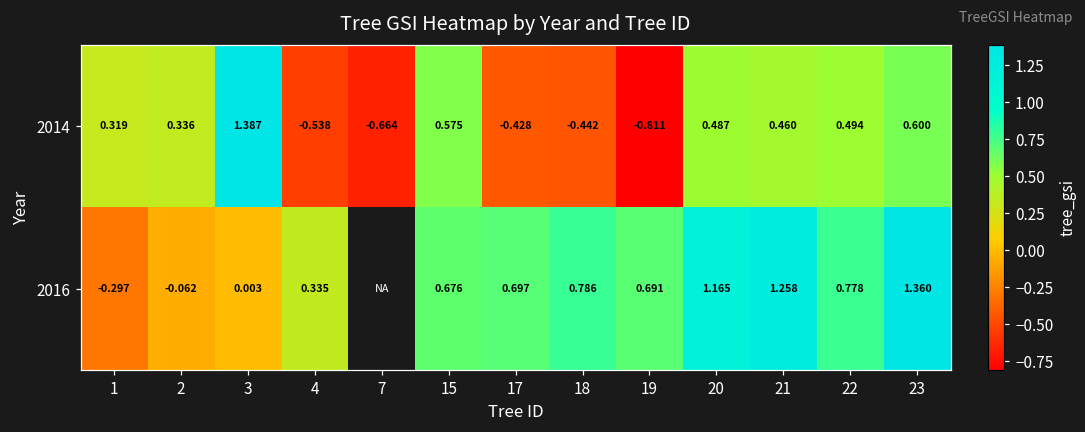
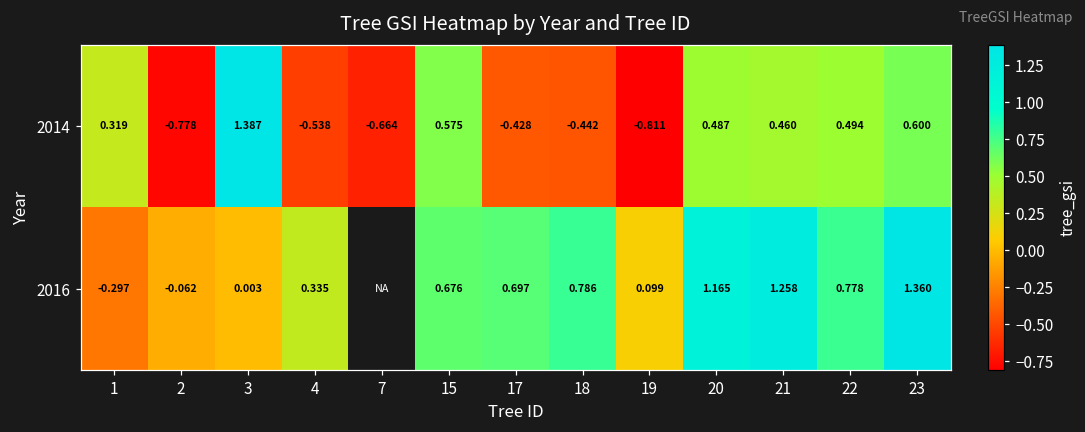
  {
    "2014": {
      "1": 0.319,
-     "2": 0.336,
+     "2": -0.778,
      "3": 1.387,
      "4": -0.538,
      "7": -0.664,
      "15": 0.575,
      "17": -0.428,
      "18": -0.442,
      "19": -0.811,
      "20": 0.487,
      "21": 0.460,
      "22": 0.494,
      "23": 0.600
    },
    "2016": {
      "1": -0.297,
      "2": -0.062,
      "3": 0.003,
      "4": 0.335,
      "15": 0.676,
      "17": 0.697,
      "18": 0.786,
-     "19": 0.691,
+     "19": 0.099,
      "20": 1.165,
      "21": 1.258,
      "22": 0.778,
      "23": 1.360
    }
  }
